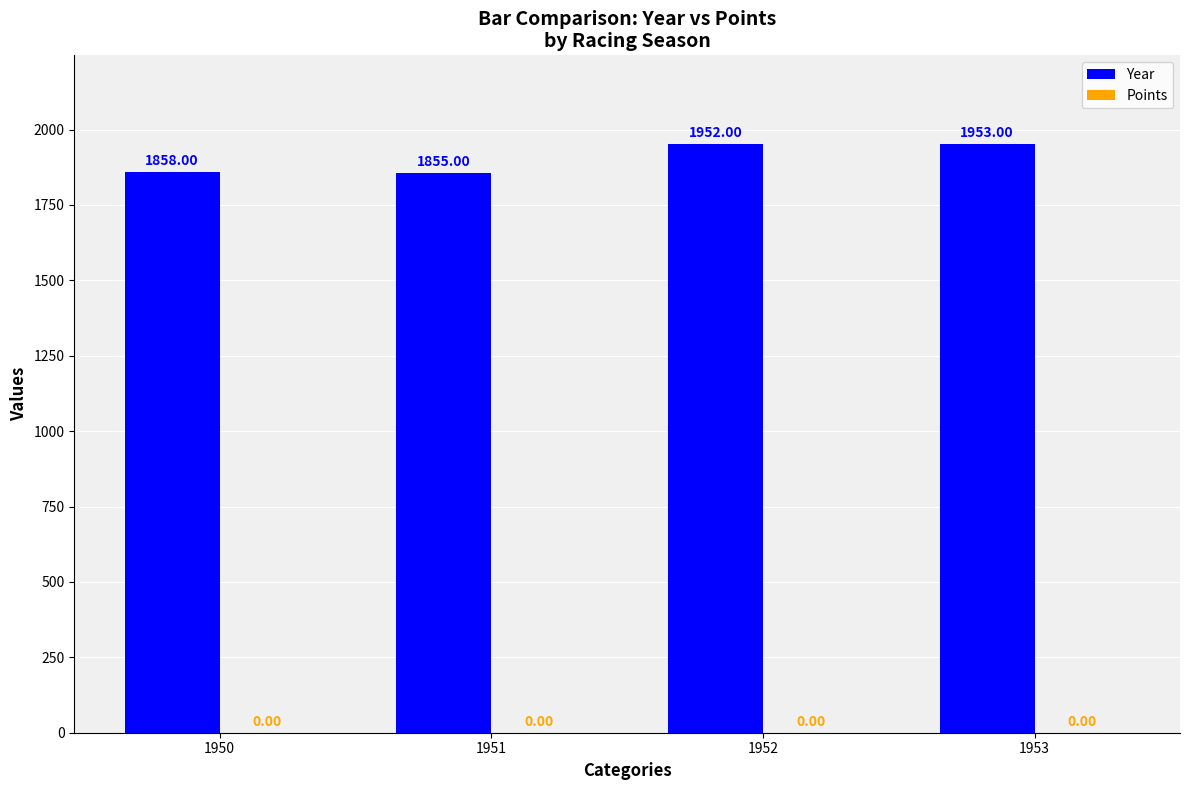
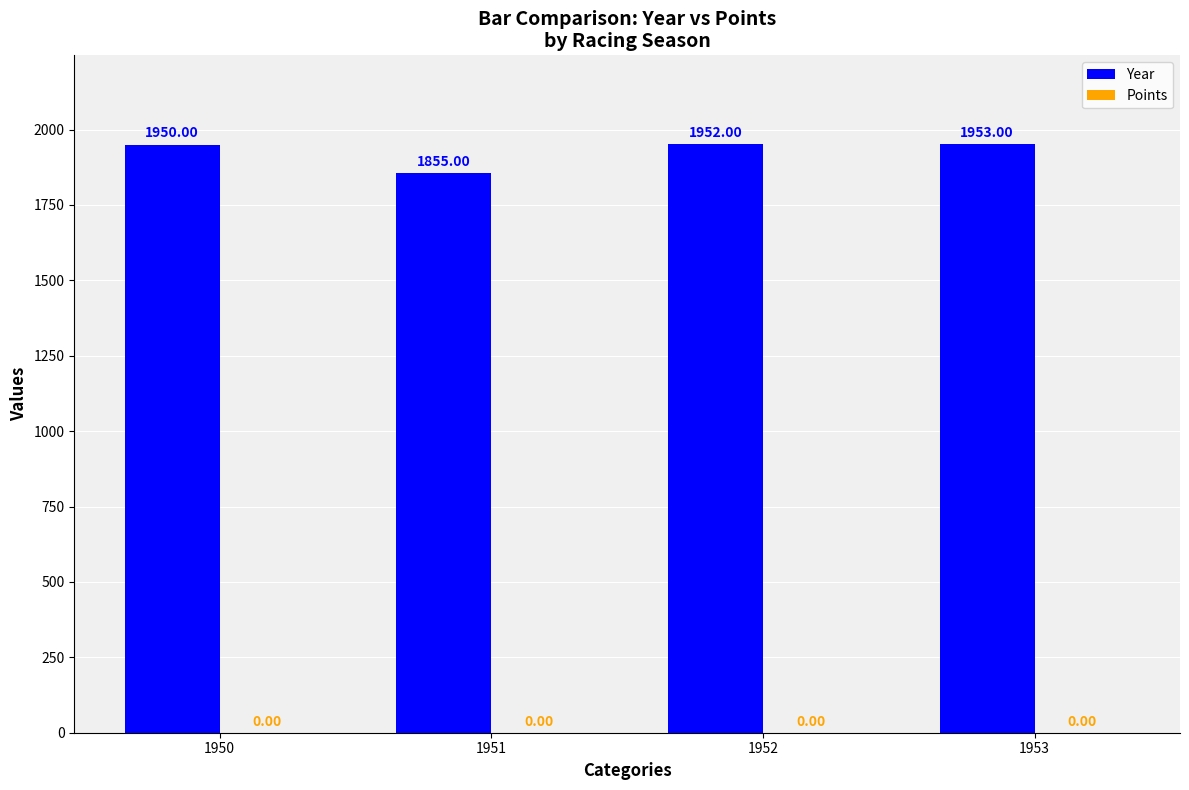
  {
    "Year": {
-     "1950": 1858.00,
+     "1950": 1950.00,
      "1951": 1855.00,
      "1952": 1952.00,
      "1953": 1953.00
    },
    "Points": {
      "1950": 0.00,
      "1951": 0.00,
      "1952": 0.00,
      "1953": 0.00
    }
  }
